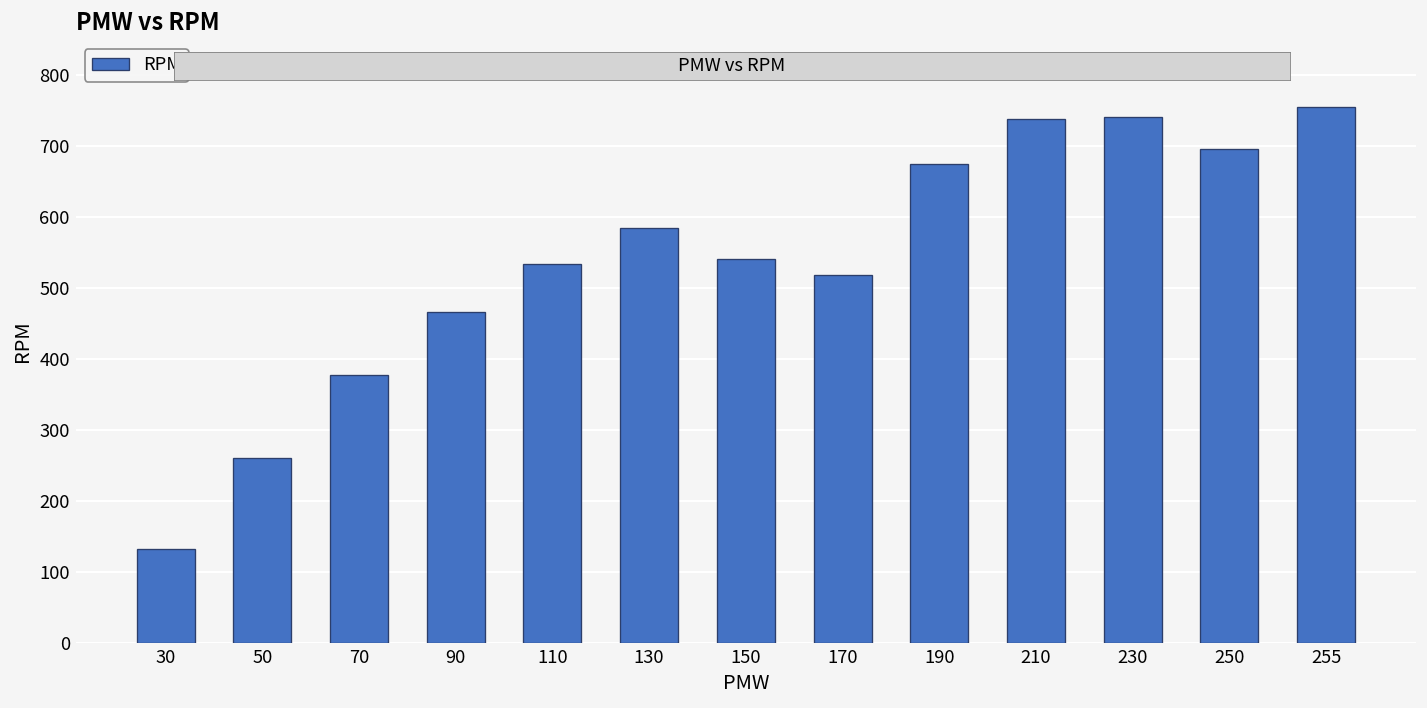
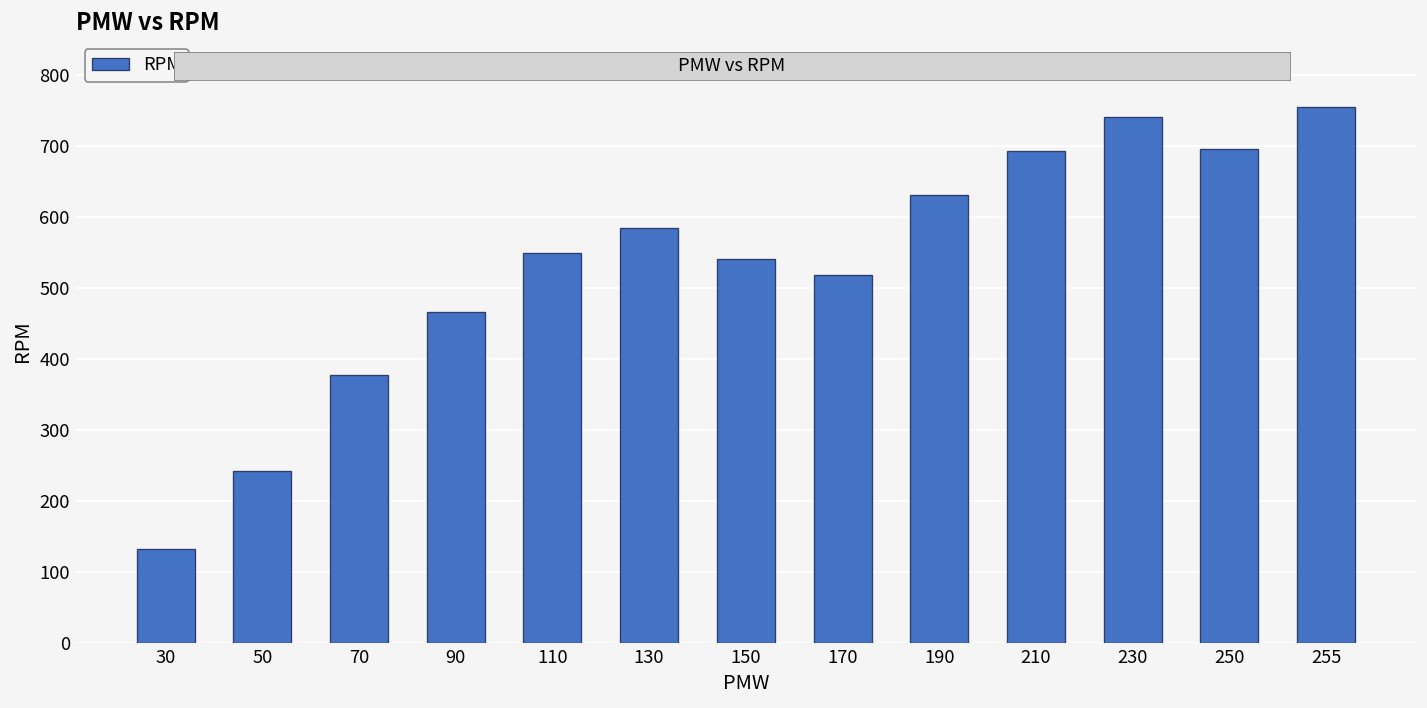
  {
    "30": 130,
-   "50": 260,
+   "50": 240,
    "70": 380,
    "90": 470,
-   "110": 530,
+   "110": 550,
    "130": 590,
    "150": 540,
    "170": 520,
-   "190": 680,
-   "210": 740,
+   "190": 630,
+   "210": 690,
    "230": 740,
    "250": 700,
    "255": 760
  }
